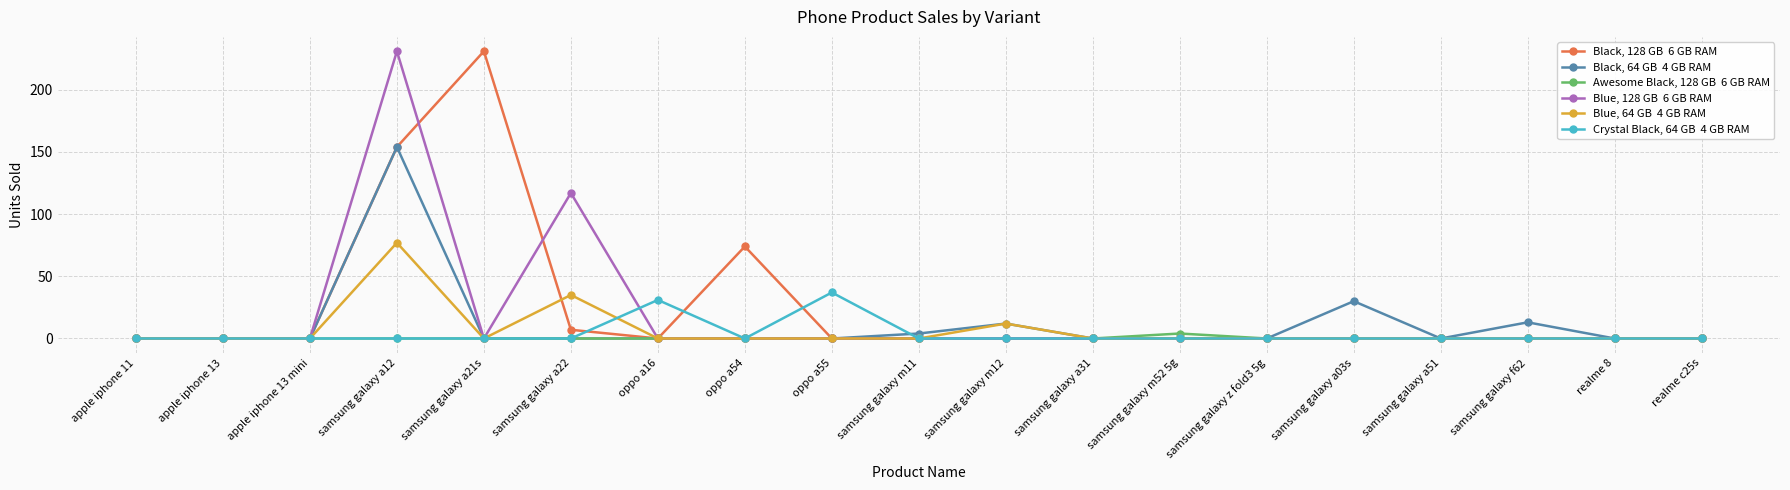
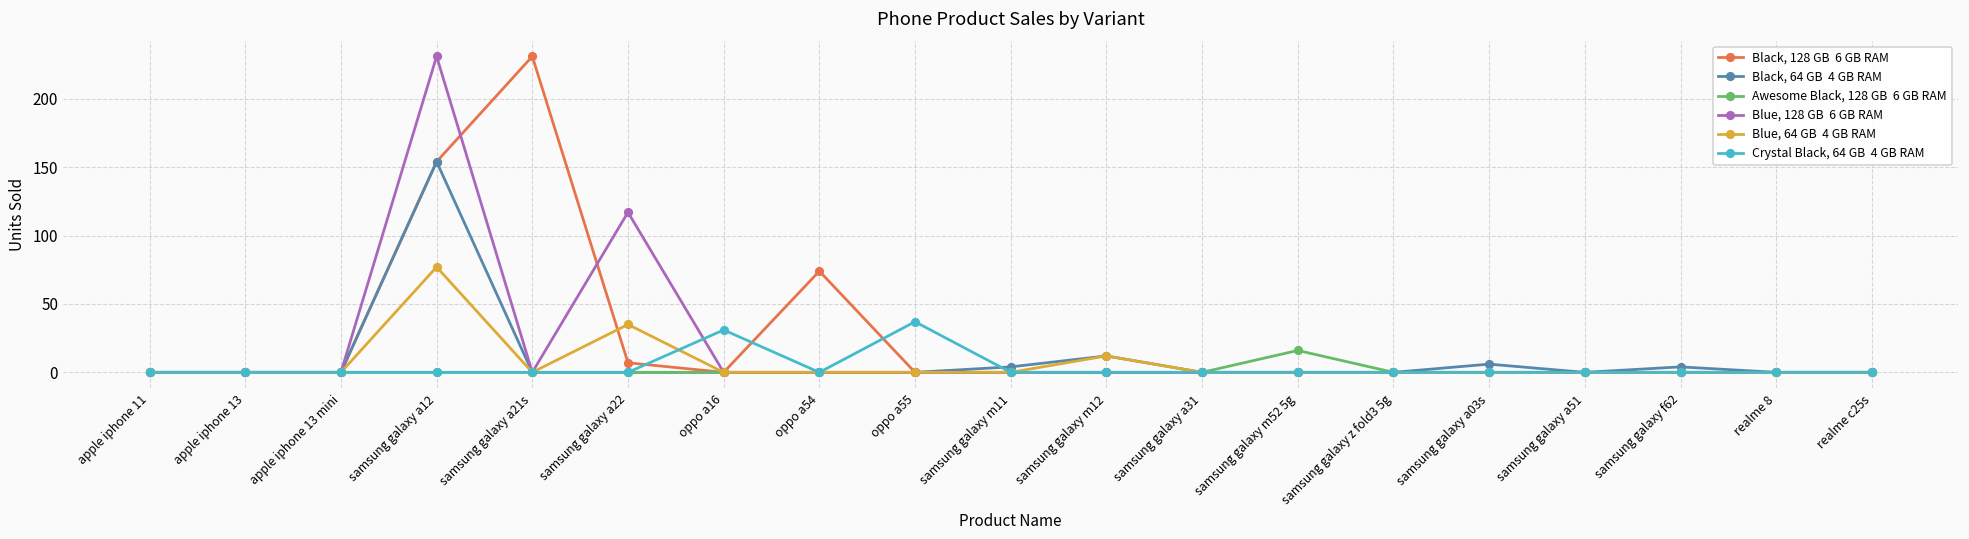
  {
    "Black, 128 GB 6 GB RAM": {
      "samsung galaxy a21s": 231,
      "samsung galaxy a22": 7,
      "oppo a54": 74
    },
    "Black, 64 GB 4 GB RAM": {
      "samsung galaxy m11": 4,
-     "samsung galaxy a03s": 30,
-     "samsung galaxy f62": 13
+     "samsung galaxy a03s": 6,
+     "samsung galaxy f62": 4
    },
    "Awesome Black, 128 GB 6 GB RAM": {
-     "samsung galaxy m52 5g": 4
+     "samsung galaxy m52 5g": 16
    },
    "Blue, 128 GB 6 GB RAM": {
      "samsung galaxy a12": 231,
      "samsung galaxy a22": 117
    },
    "Blue, 64 GB 4 GB RAM": {
      "samsung galaxy a12": 77,
      "samsung galaxy a22": 35
    },
    "Crystal Black, 64 GB 4 GB RAM": {
      "oppo a16": 31,
      "oppo a55": 37
    }
  }
